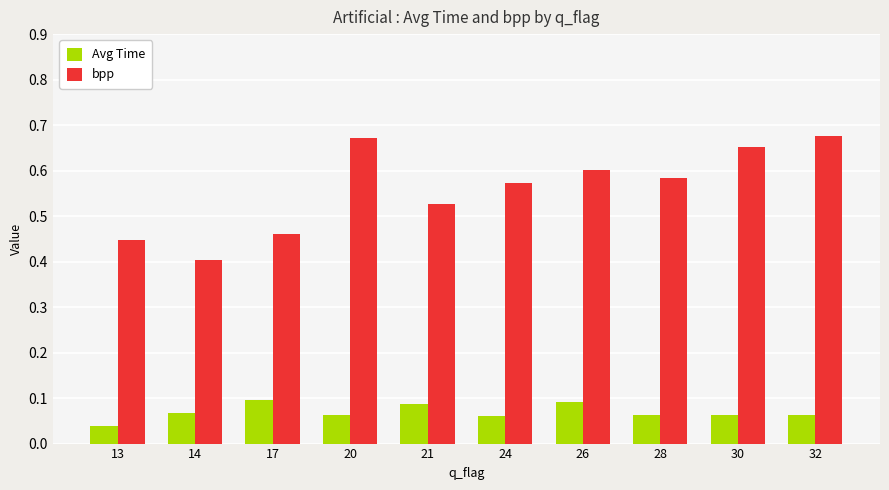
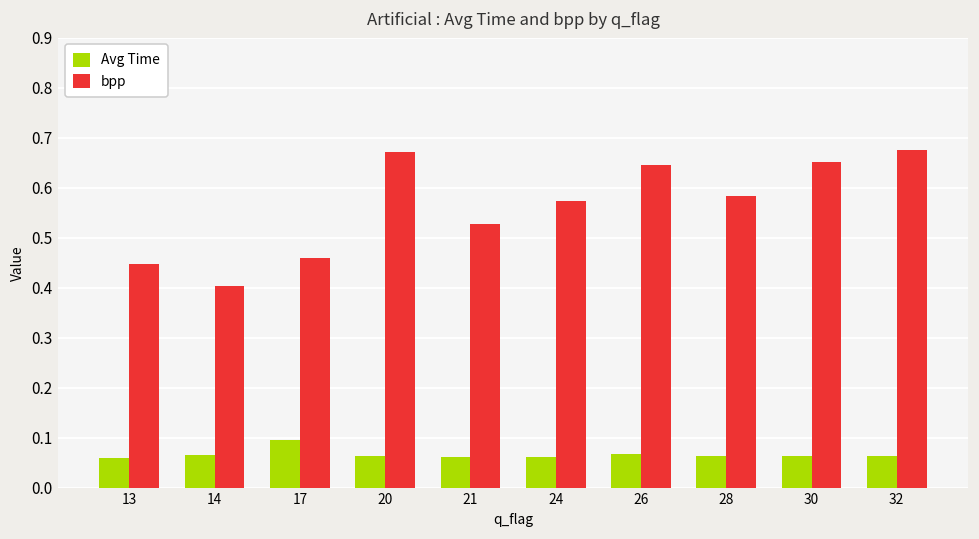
  {
    "Avg Time": {
-     "13": 0.04,
+     "13": 0.06,
      "14": 0.07,
      "17": 0.10,
      "20": 0.06,
-     "21": 0.09,
+     "21": 0.06,
      "24": 0.06,
-     "26": 0.09,
+     "26": 0.07,
      "28": 0.06,
      "30": 0.06,
      "32": 0.06
    },
    "bpp": {
      "13": 0.45,
      "14": 0.40,
      "17": 0.46,
      "20": 0.67,
      "21": 0.53,
      "24": 0.57,
-     "26": 0.60,
+     "26": 0.65,
      "28": 0.58,
      "30": 0.65,
      "32": 0.68
    }
  }
